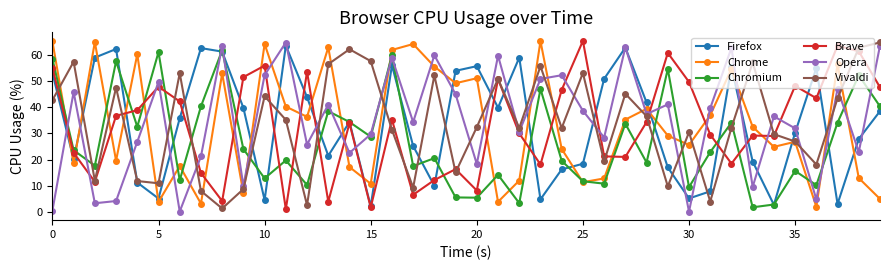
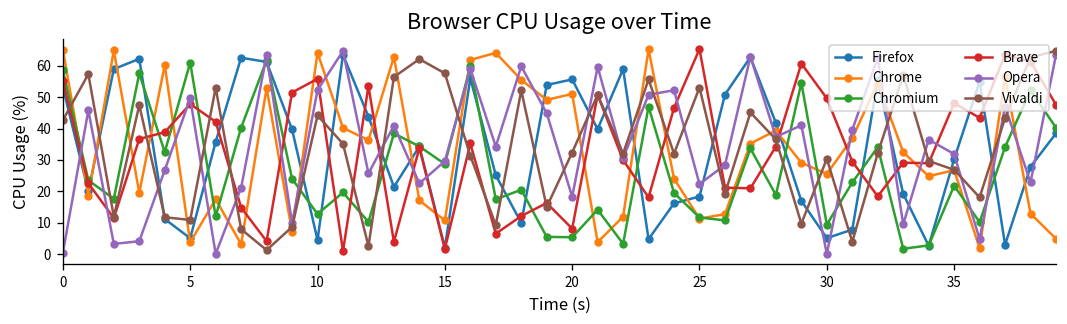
  {
    "Firefox": {
      "0": 53,
      "5": 5,
      "10": 5,
      "20": 56,
      "25": 18,
      "30": 5,
      "35": 30
    },
    "Chrome": {
      "0": 65,
      "5": 4,
      "10": 64,
      "15": 11,
      "20": 51,
      "30": 26
    },
    "Chromium": {
      "0": 58,
      "5": 61,
      "10": 13,
      "20": 5,
      "30": 9,
-     "35": 16
+     "35": 22
    },
    "Brave": {
      "0": 55,
      "5": 48,
      "10": 56,
      "20": 8,
      "25": 65,
      "30": 50
    },
    "Opera": {
      "0": 1,
      "5": 50,
      "10": 52,
      "20": 18,
-     "25": 39,
+     "25": 22,
      "30": 0,
      "35": 32
    },
    "Vivaldi": {
      "0": 43,
      "5": 11,
      "10": 44,
      "15": 58,
      "20": 32,
      "25": 53,
      "30": 30
    }
  }
